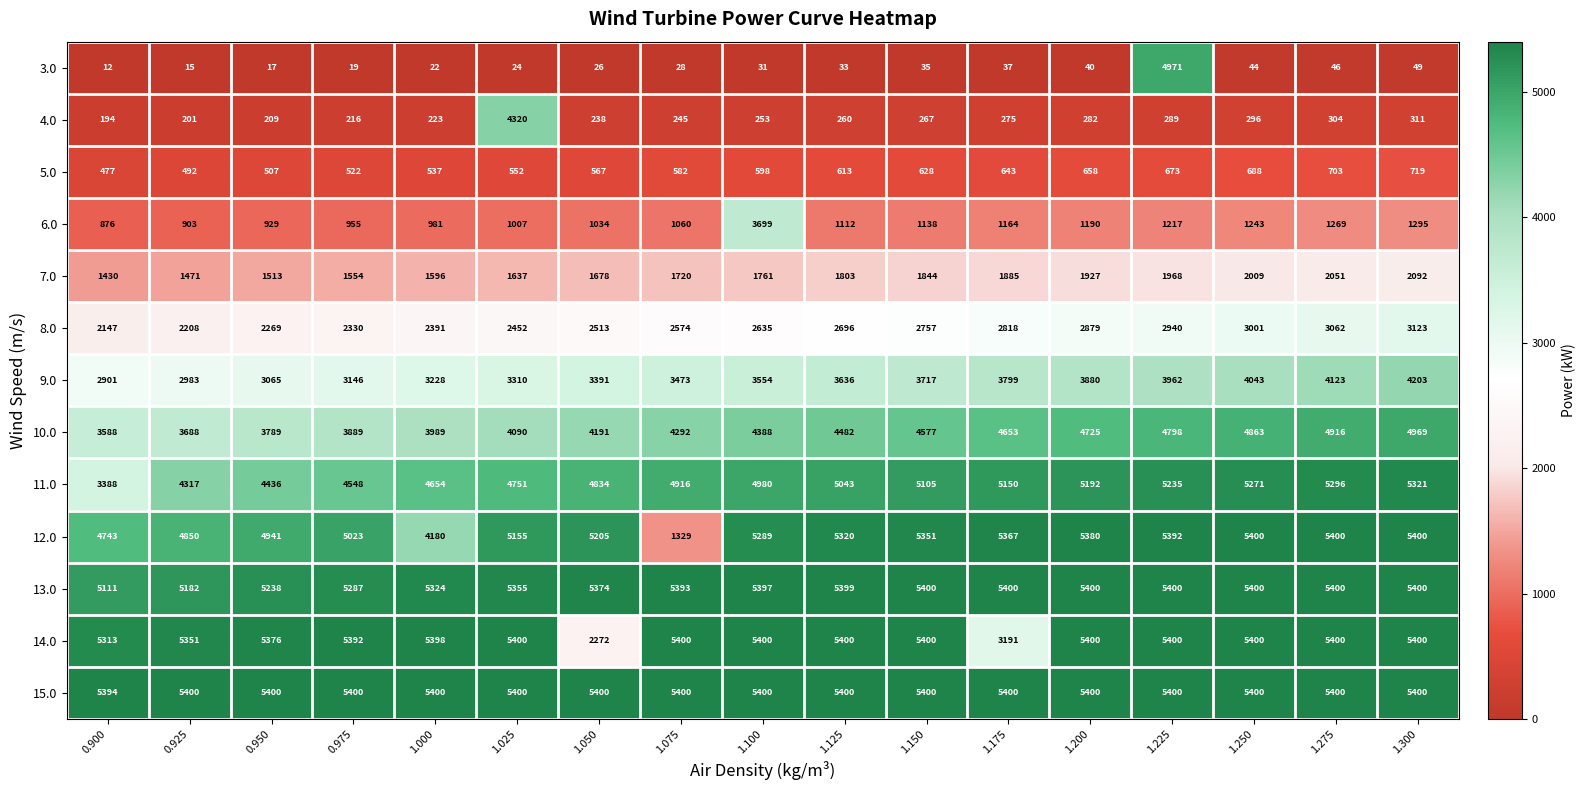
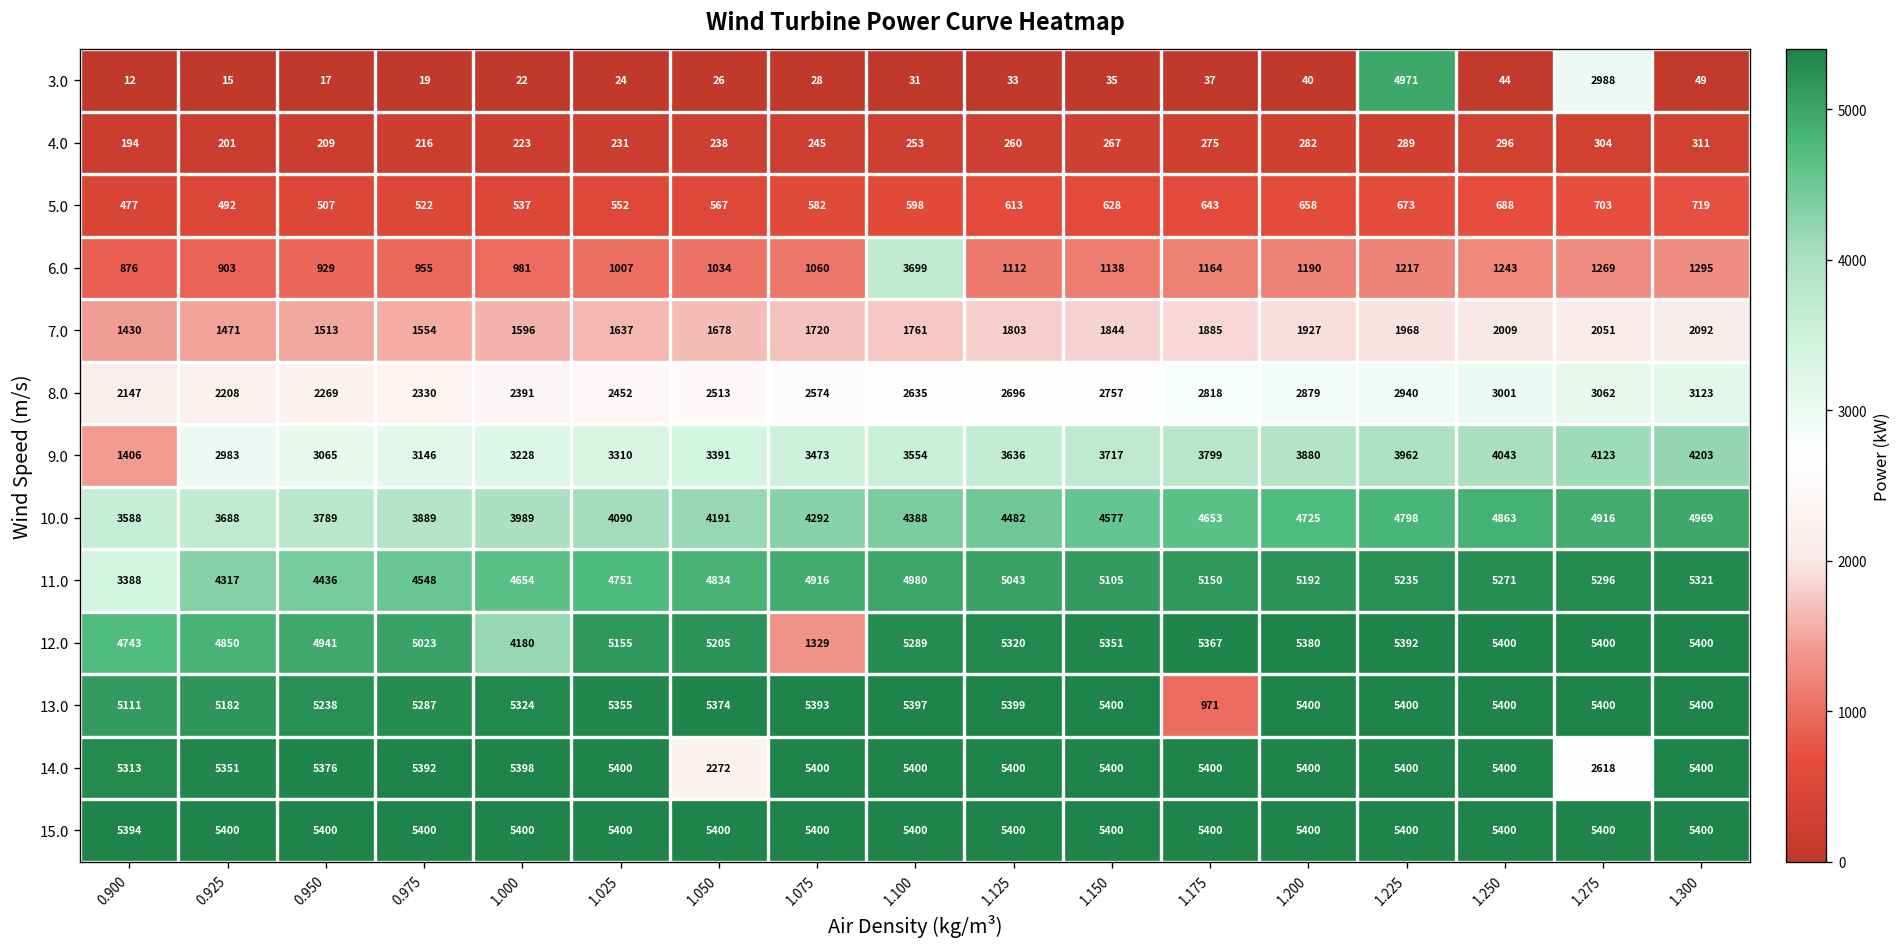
  {
    "3.0": {
      "0.900": 12,
      "0.925": 15,
      "0.950": 17,
      "0.975": 19,
      "1.000": 22,
      "1.025": 24,
      "1.050": 26,
      "1.075": 28,
      "1.100": 31,
      "1.125": 33,
      "1.150": 35,
      "1.175": 37,
      "1.200": 40,
      "1.225": 4971,
      "1.250": 44,
-     "1.275": 46,
+     "1.275": 2988,
      "1.300": 49
    },
    "4.0": {
      "0.900": 194,
      "0.925": 201,
      "0.950": 209,
      "0.975": 216,
      "1.000": 223,
-     "1.025": 4320,
+     "1.025": 231,
      "1.050": 238,
      "1.075": 245,
      "1.100": 253,
      "1.125": 260,
      "1.150": 267,
      "1.175": 275,
      "1.200": 282,
      "1.225": 289,
      "1.250": 296,
      "1.275": 304,
      "1.300": 311
    },
    "9.0": {
-     "0.900": 2901,
+     "0.900": 1406,
      "0.925": 2983,
      "0.950": 3065,
      "0.975": 3146,
      "1.000": 3228,
      "1.025": 3310,
      "1.050": 3391,
      "1.075": 3473,
      "1.100": 3554,
      "1.125": 3636,
      "1.150": 3717,
      "1.175": 3799,
      "1.200": 3880,
      "1.225": 3962,
      "1.250": 4043,
      "1.275": 4123,
      "1.300": 4203
    },
    "13.0": {
      "0.900": 5111,
      "0.925": 5182,
      "0.950": 5238,
      "0.975": 5287,
      "1.000": 5324,
      "1.025": 5355,
      "1.050": 5374,
      "1.075": 5393,
      "1.100": 5397,
      "1.125": 5399,
      "1.150": 5400,
-     "1.175": 5400,
+     "1.175": 971,
      "1.200": 5400,
      "1.225": 5400,
      "1.250": 5400,
      "1.275": 5400,
      "1.300": 5400
    },
    "14.0": {
      "0.900": 5313,
      "0.925": 5351,
      "0.950": 5376,
      "0.975": 5392,
      "1.000": 5398,
      "1.025": 5400,
      "1.050": 2272,
      "1.075": 5400,
      "1.100": 5400,
      "1.125": 5400,
      "1.150": 5400,
-     "1.175": 3191,
+     "1.175": 5400,
      "1.200": 5400,
      "1.225": 5400,
      "1.250": 5400,
-     "1.275": 5400,
+     "1.275": 2618,
      "1.300": 5400
    }
  }
